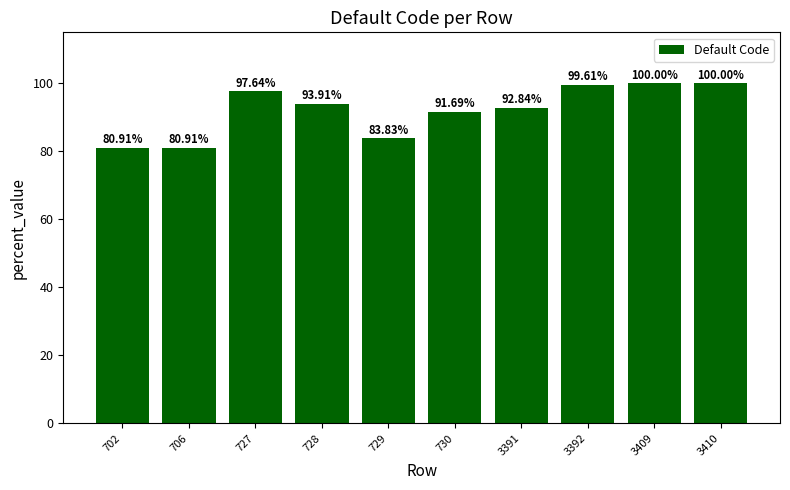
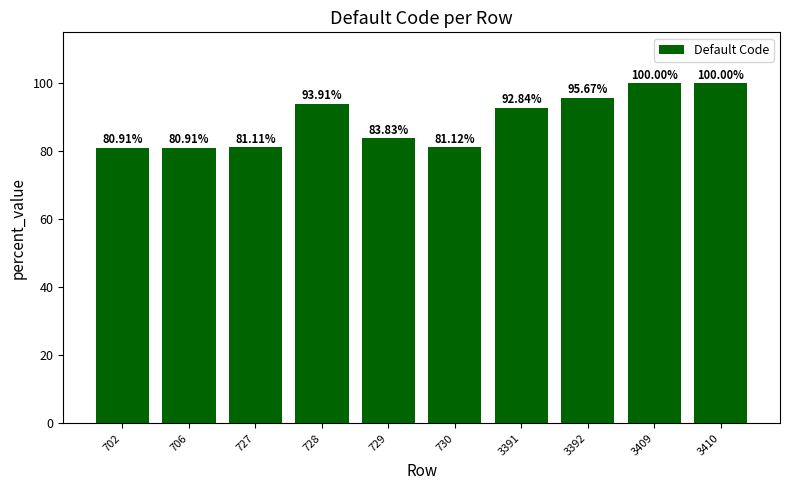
  {
    "702": "80.91%",
    "706": "80.91%",
-   "727": "97.64%",
+   "727": "81.11%",
    "728": "93.91%",
    "729": "83.83%",
-   "730": "91.69%",
+   "730": "81.12%",
    "3391": "92.84%",
-   "3392": "99.61%",
+   "3392": "95.67%",
    "3409": "100.00%",
    "3410": "100.00%"
  }
